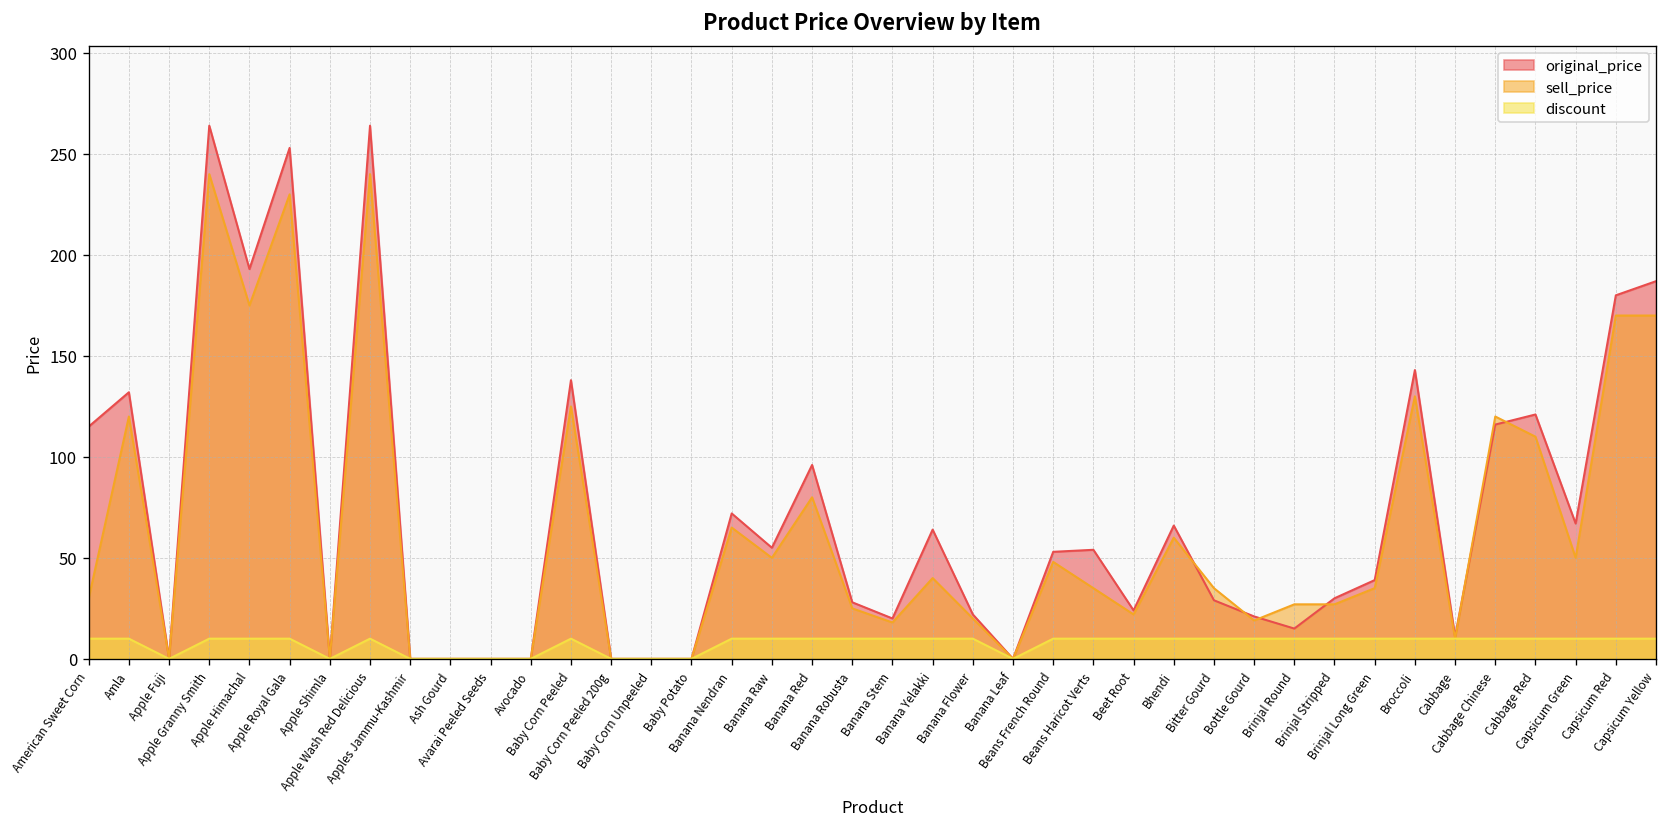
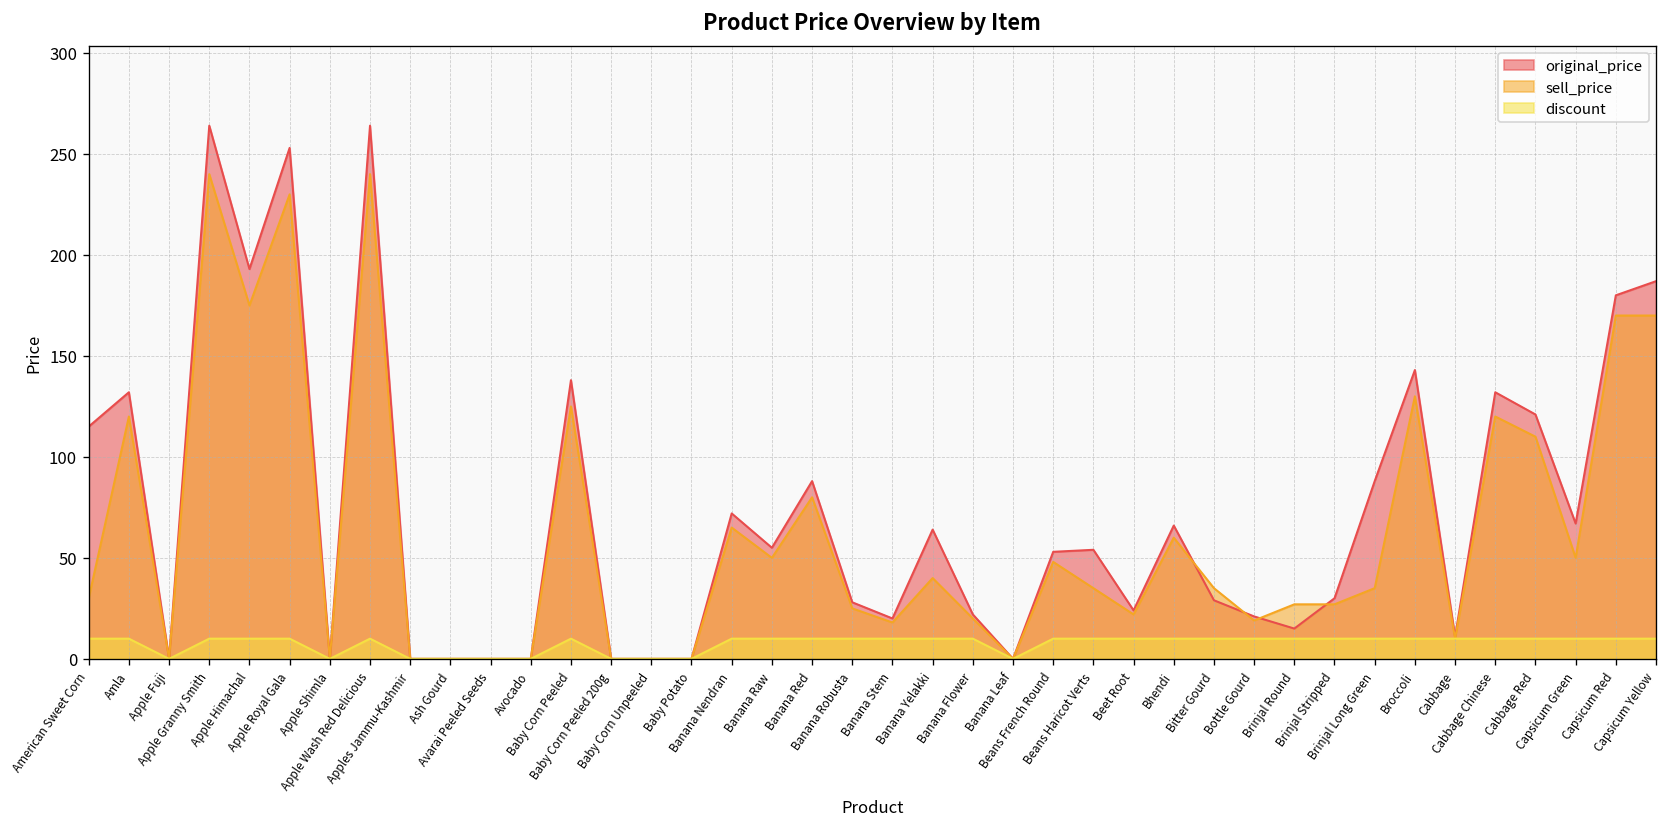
  {
    "original_price": {
      "American Sweet Corn": 115,
      "Amla": 132,
      "Apple Granny Smith": 264,
      "Apple Himachal": 193,
      "Apple Royal Gala": 253,
      "Apple Wash Red Delicious": 264,
      "Baby Corn Peeled": 138,
      "Banana Nendran": 72,
      "Banana Raw": 55,
-     "Banana Red": 96,
+     "Banana Red": 88,
      "Banana Robusta": 28,
      "Banana Stem": 20,
      "Banana Yelakki": 64,
      "Banana Flower": 22,
      "Beans French Round": 53,
      "Beans Haricot Verts": 54,
      "Beet Root": 24,
      "Bhendi": 66,
      "Bitter Gourd": 29,
      "Bottle Gourd": 21,
      "Brinjal Round": 15,
      "Brinjal Stripped": 30,
-     "Brinjal Long Green": 39,
+     "Brinjal Long Green": 88,
      "Broccoli": 143,
-     "Cabbage Chinese": 116,
+     "Cabbage Chinese": 132,
      "Cabbage Red": 121,
      "Capsicum Green": 67,
      "Capsicum Red": 180,
      "Capsicum Yellow": 187
    }
  }
